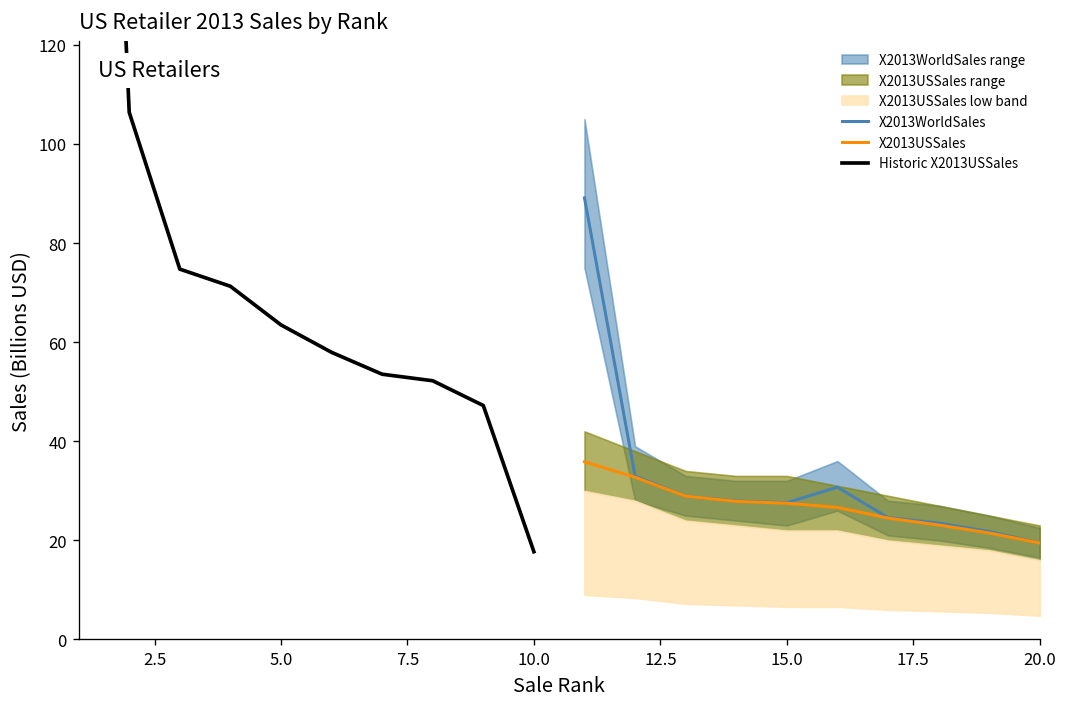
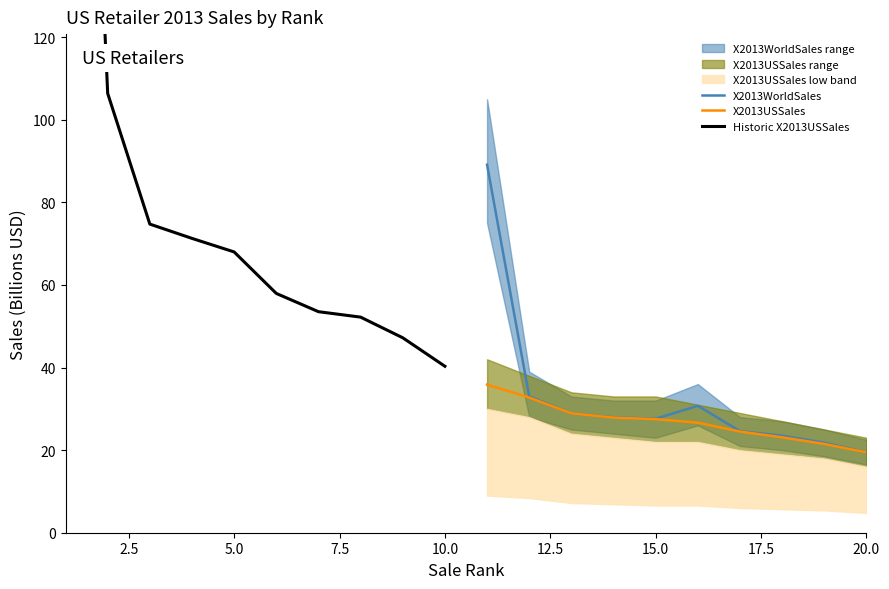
  {
    "Historic X2013USSales": {
-     "5.0": 63,
-     "10.0": 18
+     "5.0": 68,
+     "10.0": 40
    }
  }
